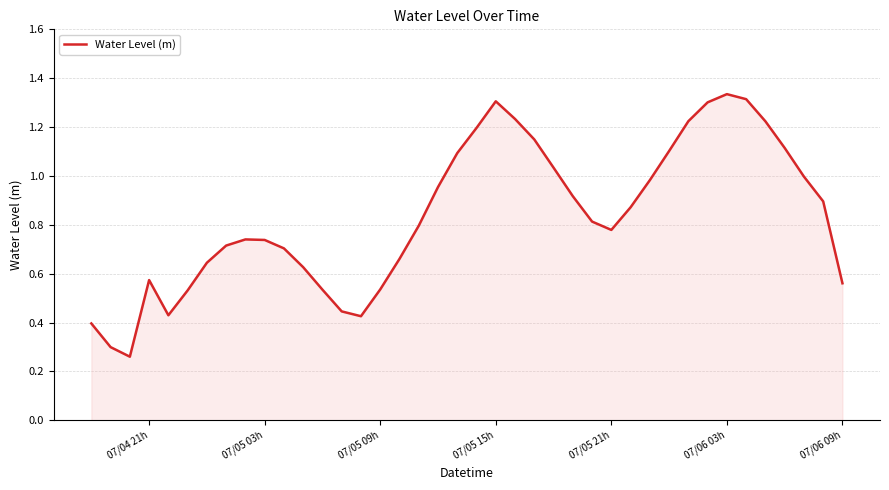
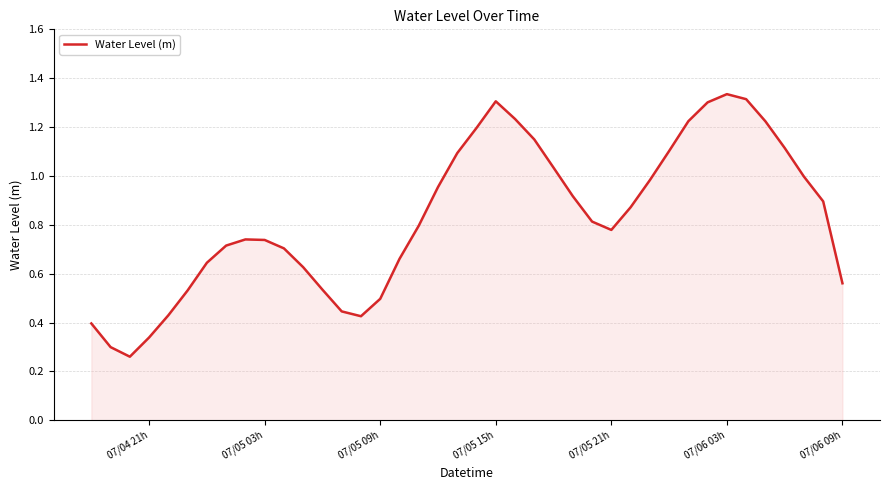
  {
-   "07/04 21h": 0.57,
+   "07/04 21h": 0.34,
    "07/05 03h": 0.74,
-   "07/05 09h": 0.54,
+   "07/05 09h": 0.50,
    "07/05 15h": 1.31,
    "07/05 21h": 0.78,
    "07/06 03h": 1.33,
    "07/06 09h": 0.56
  }
